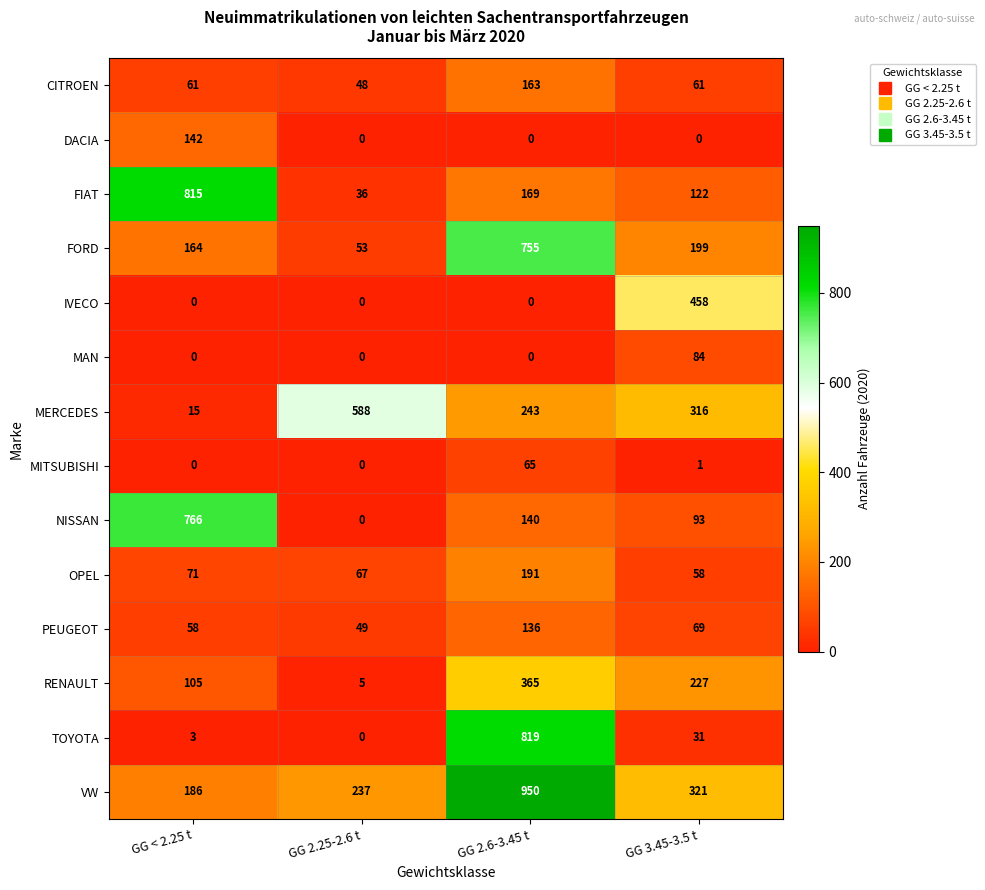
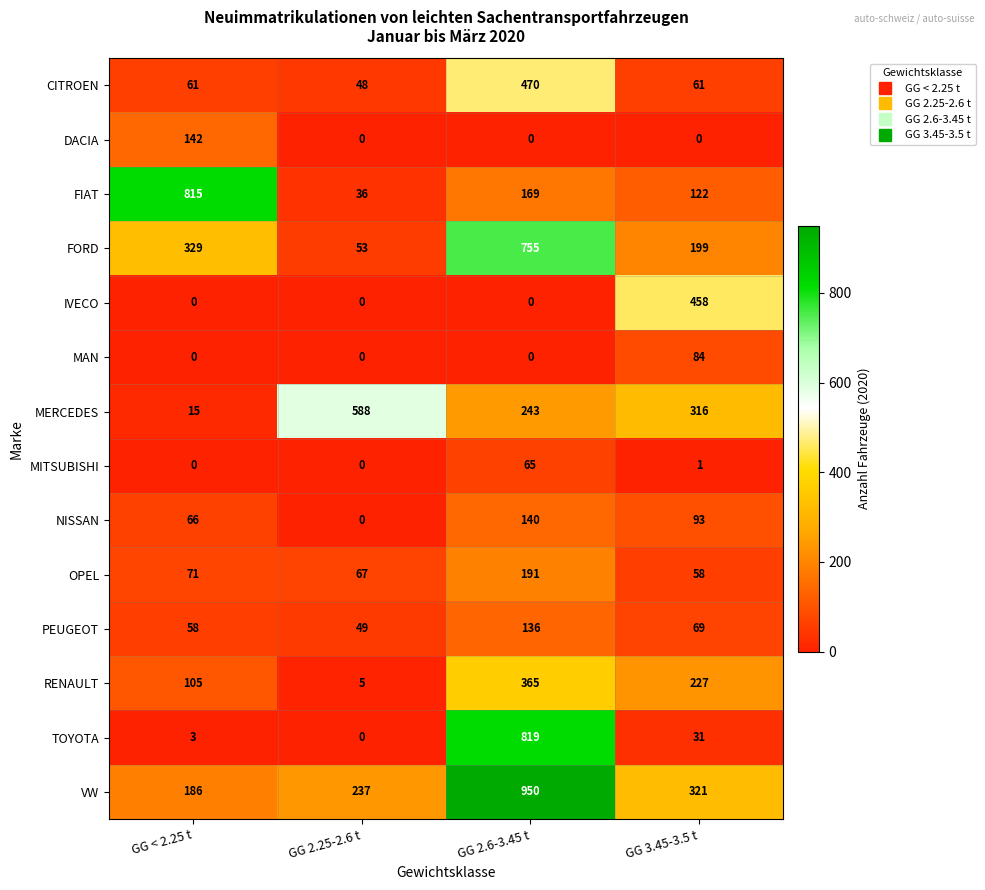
  {
    "CITROEN": {
      "GG < 2.25 t": 61,
      "GG 2.25-2.6 t": 48,
-     "GG 2.6-3.45 t": 163,
+     "GG 2.6-3.45 t": 470,
      "GG 3.45-3.5 t": 61
    },
    "DACIA": {
      "GG < 2.25 t": 142,
      "GG 2.25-2.6 t": 0,
      "GG 2.6-3.45 t": 0,
      "GG 3.45-3.5 t": 0
    },
    "FIAT": {
      "GG < 2.25 t": 815,
      "GG 2.25-2.6 t": 36,
      "GG 2.6-3.45 t": 169,
      "GG 3.45-3.5 t": 122
    },
    "FORD": {
-     "GG < 2.25 t": 164,
+     "GG < 2.25 t": 329,
      "GG 2.25-2.6 t": 53,
      "GG 2.6-3.45 t": 755,
      "GG 3.45-3.5 t": 199
    },
    "IVECO": {
      "GG < 2.25 t": 0,
      "GG 2.25-2.6 t": 0,
      "GG 2.6-3.45 t": 0,
      "GG 3.45-3.5 t": 458
    },
    "MAN": {
      "GG < 2.25 t": 0,
      "GG 2.25-2.6 t": 0,
      "GG 2.6-3.45 t": 0,
      "GG 3.45-3.5 t": 84
    },
    "MERCEDES": {
      "GG < 2.25 t": 15,
      "GG 2.25-2.6 t": 588,
      "GG 2.6-3.45 t": 243,
      "GG 3.45-3.5 t": 316
    },
    "MITSUBISHI": {
      "GG < 2.25 t": 0,
      "GG 2.25-2.6 t": 0,
      "GG 2.6-3.45 t": 65,
      "GG 3.45-3.5 t": 1
    },
    "NISSAN": {
-     "GG < 2.25 t": 766,
+     "GG < 2.25 t": 66,
      "GG 2.25-2.6 t": 0,
      "GG 2.6-3.45 t": 140,
      "GG 3.45-3.5 t": 93
    },
    "OPEL": {
      "GG < 2.25 t": 71,
      "GG 2.25-2.6 t": 67,
      "GG 2.6-3.45 t": 191,
      "GG 3.45-3.5 t": 58
    },
    "PEUGEOT": {
      "GG < 2.25 t": 58,
      "GG 2.25-2.6 t": 49,
      "GG 2.6-3.45 t": 136,
      "GG 3.45-3.5 t": 69
    },
    "RENAULT": {
      "GG < 2.25 t": 105,
      "GG 2.25-2.6 t": 5,
      "GG 2.6-3.45 t": 365,
      "GG 3.45-3.5 t": 227
    },
    "TOYOTA": {
      "GG < 2.25 t": 3,
      "GG 2.25-2.6 t": 0,
      "GG 2.6-3.45 t": 819,
      "GG 3.45-3.5 t": 31
    },
    "VW": {
      "GG < 2.25 t": 186,
      "GG 2.25-2.6 t": 237,
      "GG 2.6-3.45 t": 950,
      "GG 3.45-3.5 t": 321
    }
  }
